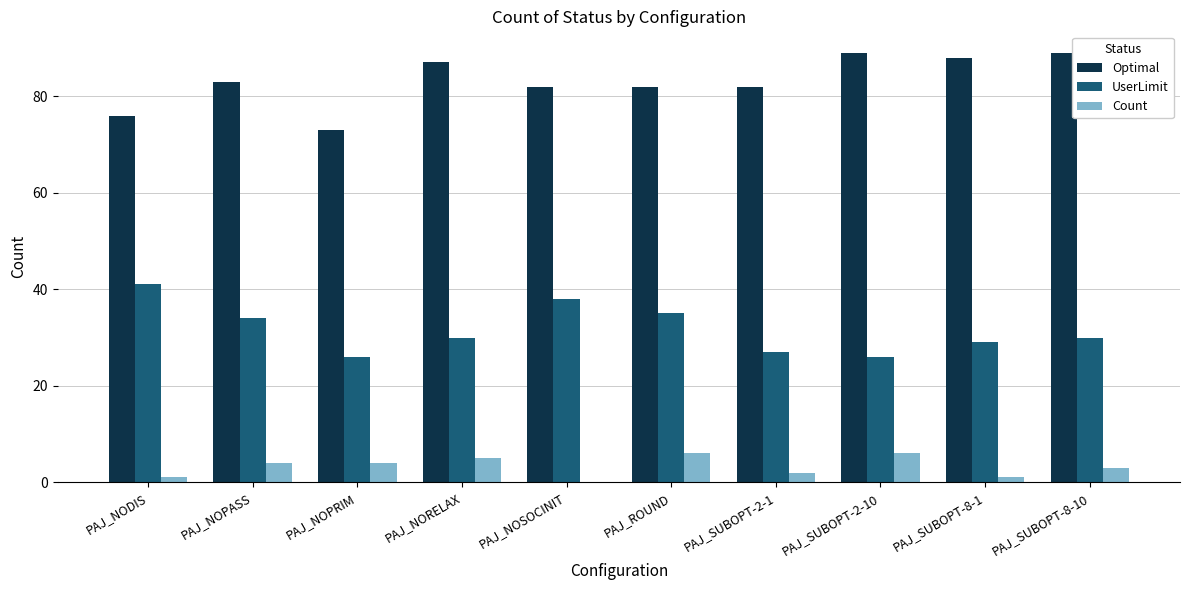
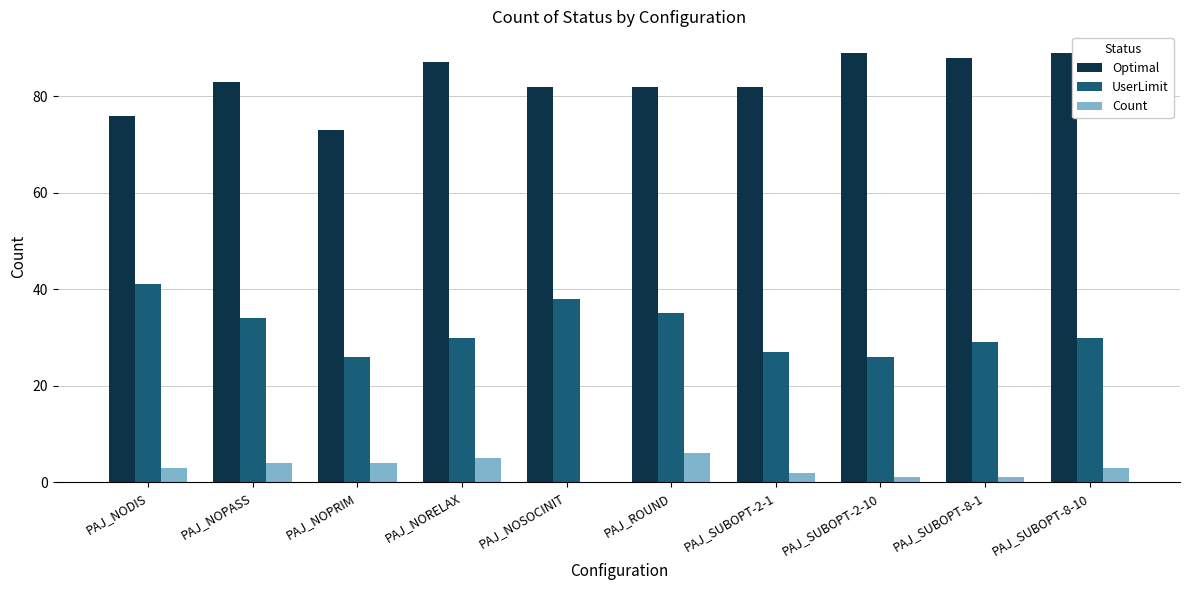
  {
    "Optimal": {
      "PAJ_NODIS": 76,
      "PAJ_NOPASS": 83,
      "PAJ_NOPRIM": 73,
      "PAJ_NORELAX": 87,
      "PAJ_NOSOCINIT": 82,
      "PAJ_ROUND": 82,
      "PAJ_SUBOPT-2-1": 82,
      "PAJ_SUBOPT-2-10": 89,
      "PAJ_SUBOPT-8-1": 88,
      "PAJ_SUBOPT-8-10": 89
    },
    "UserLimit": {
      "PAJ_NODIS": 41,
      "PAJ_NOPASS": 34,
      "PAJ_NOPRIM": 26,
      "PAJ_NORELAX": 30,
      "PAJ_NOSOCINIT": 38,
      "PAJ_ROUND": 35,
      "PAJ_SUBOPT-2-1": 27,
      "PAJ_SUBOPT-2-10": 26,
      "PAJ_SUBOPT-8-1": 29,
      "PAJ_SUBOPT-8-10": 30
    },
    "Count": {
-     "PAJ_NODIS": 1,
+     "PAJ_NODIS": 3,
      "PAJ_NOPASS": 4,
      "PAJ_NOPRIM": 4,
      "PAJ_NORELAX": 5,
      "PAJ_NOSOCINIT": 0,
      "PAJ_ROUND": 6,
      "PAJ_SUBOPT-2-1": 2,
-     "PAJ_SUBOPT-2-10": 6,
+     "PAJ_SUBOPT-2-10": 1,
      "PAJ_SUBOPT-8-1": 1,
      "PAJ_SUBOPT-8-10": 3
    }
  }
